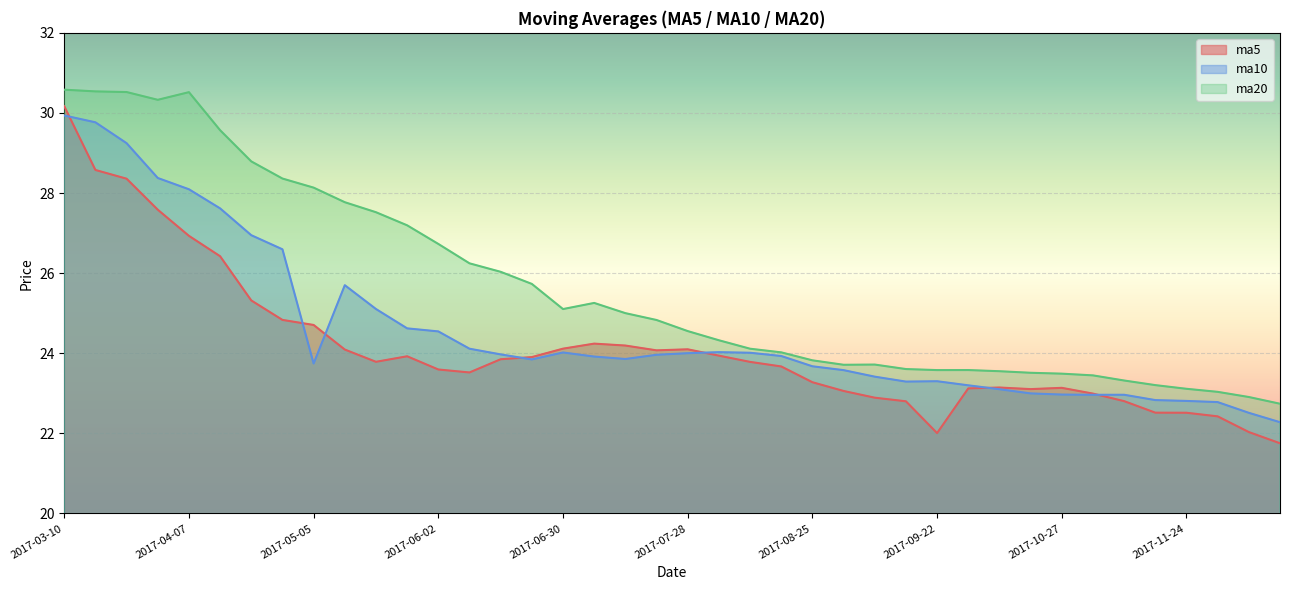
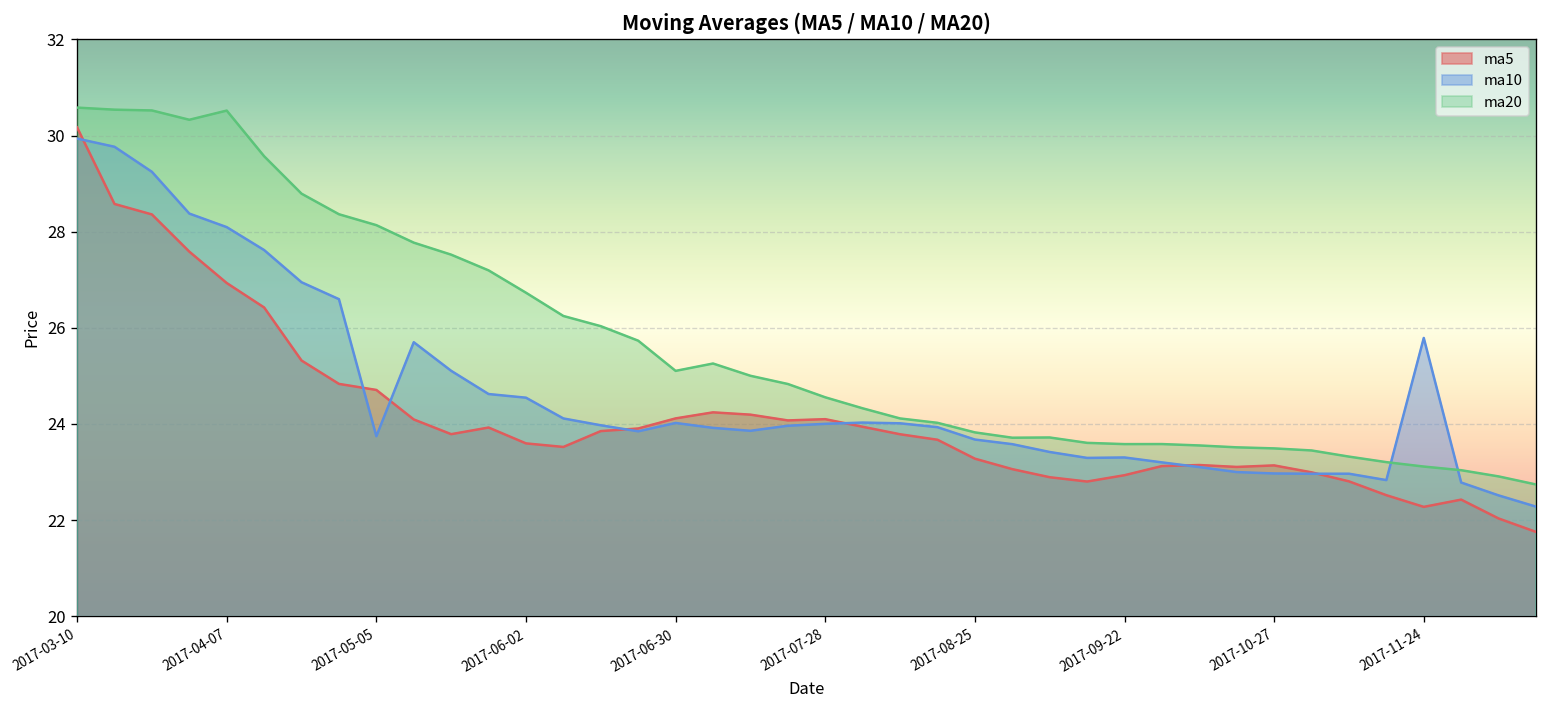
  {
    "ma5": {
      "2017-03-10": 30.2,
      "2017-04-07": 26.9,
      "2017-05-05": 24.7,
      "2017-06-02": 23.6,
      "2017-06-30": 24.1,
      "2017-07-28": 24.1,
      "2017-08-25": 23.3,
-     "2017-09-22": 22.0,
+     "2017-09-22": 22.9,
      "2017-10-27": 23.1,
-     "2017-11-24": 22.5
+     "2017-11-24": 22.3
    },
    "ma10": {
      "2017-03-10": 29.9,
      "2017-04-07": 28.1,
      "2017-05-05": 23.7,
      "2017-06-02": 24.5,
      "2017-06-30": 24.0,
      "2017-07-28": 24.0,
      "2017-08-25": 23.7,
      "2017-09-22": 23.3,
      "2017-10-27": 23.0,
-     "2017-11-24": 22.8
+     "2017-11-24": 25.8
    },
    "ma20": {
      "2017-03-10": 30.6,
      "2017-04-07": 30.5,
      "2017-05-05": 28.1,
      "2017-06-02": 26.7,
      "2017-06-30": 25.1,
      "2017-07-28": 24.6,
      "2017-08-25": 23.8,
      "2017-09-22": 23.6,
      "2017-10-27": 23.5,
      "2017-11-24": 23.1
    }
  }
